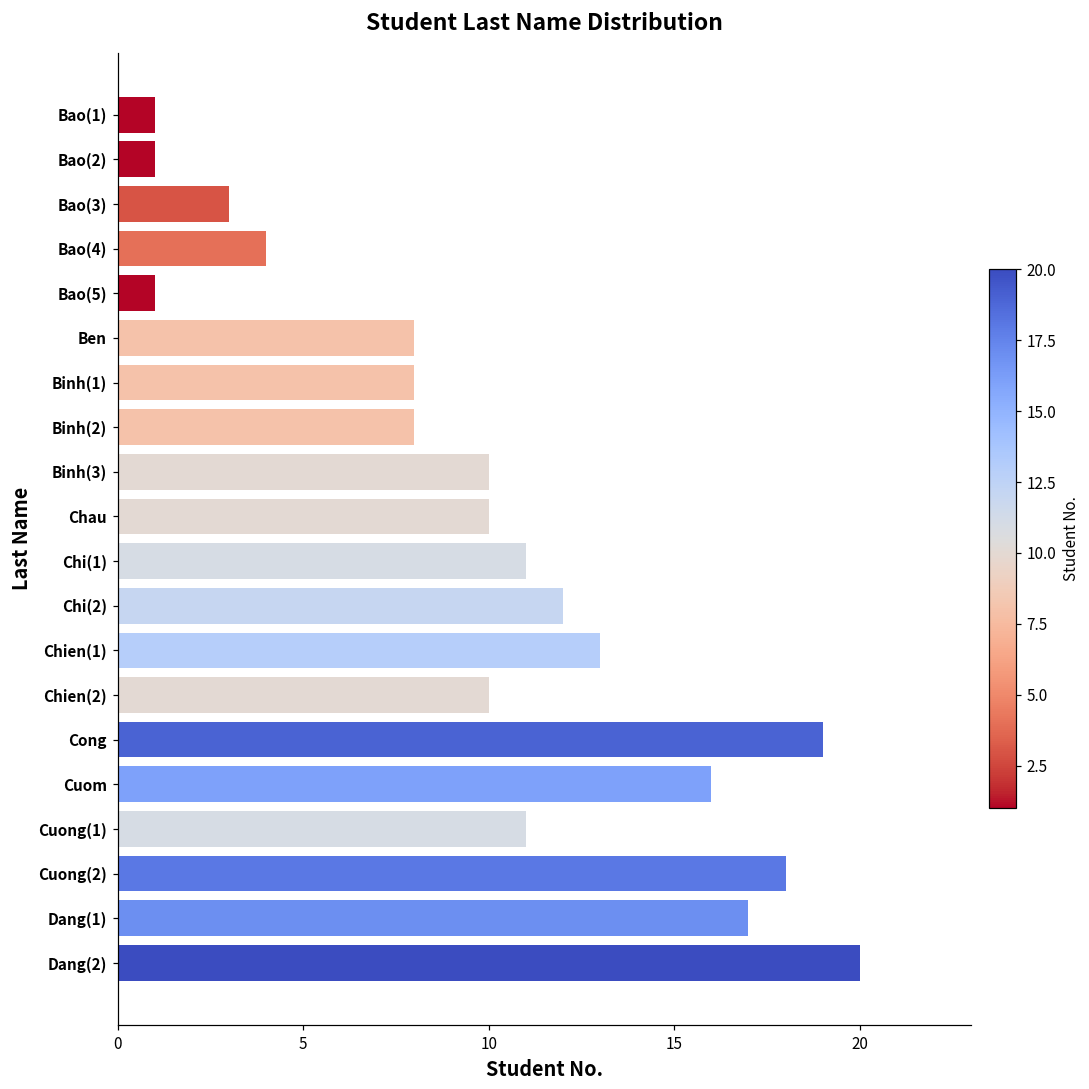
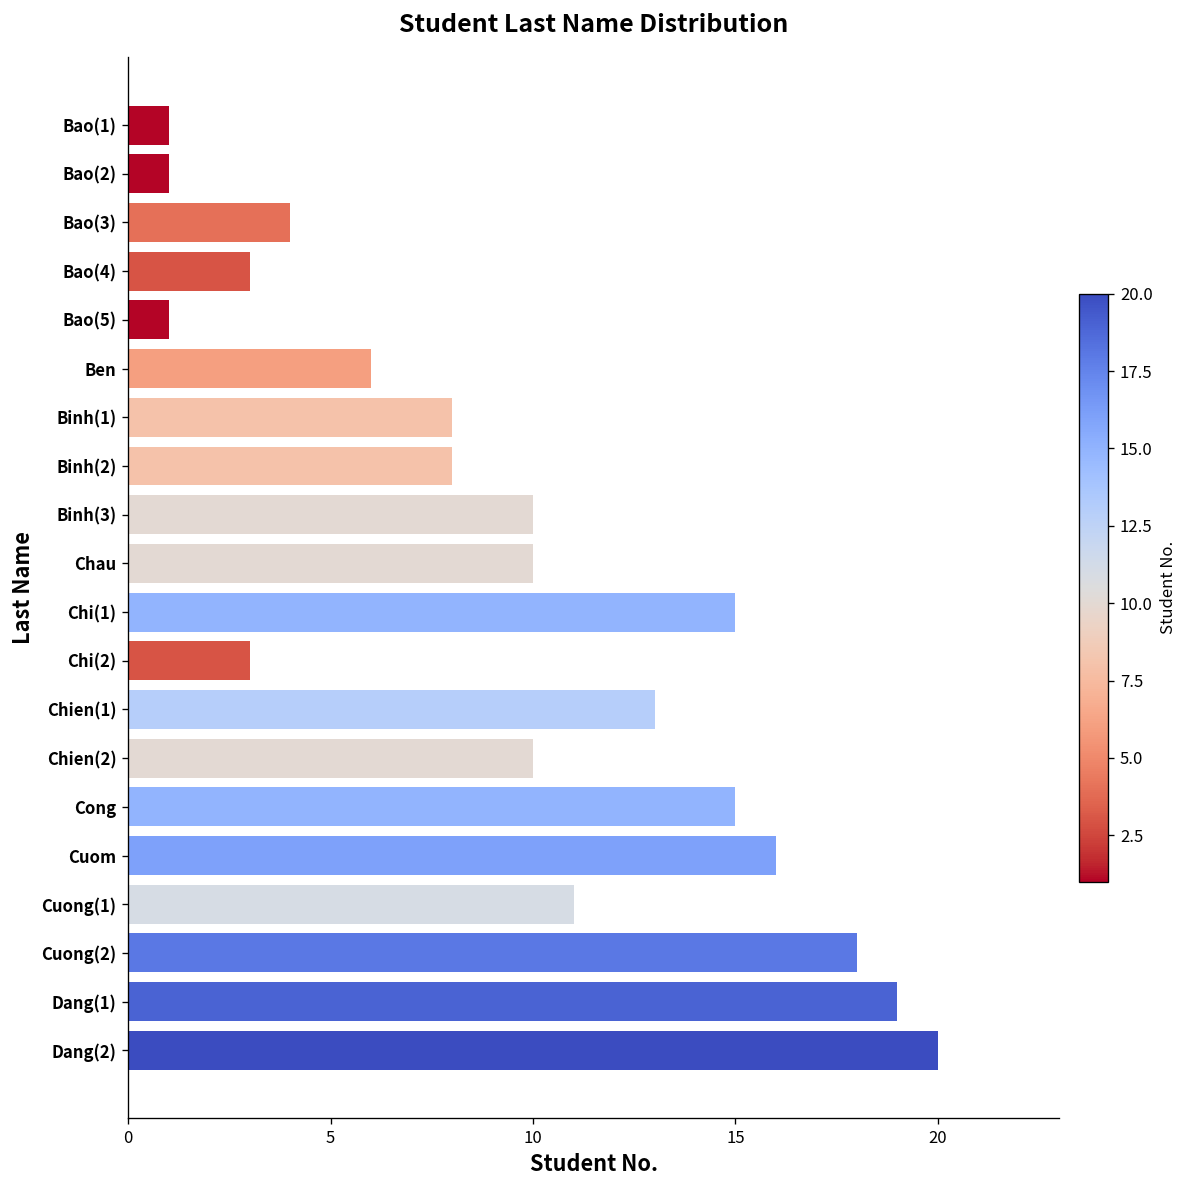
  {
    "Bao(1)": 1,
    "Bao(2)": 1,
-   "Bao(3)": 3,
-   "Bao(4)": 4,
+   "Bao(3)": 4,
+   "Bao(4)": 3,
    "Bao(5)": 1,
-   "Ben": 8,
+   "Ben": 6,
    "Binh(1)": 8,
    "Binh(2)": 8,
    "Binh(3)": 10,
    "Chau": 10,
-   "Chi(1)": 11,
-   "Chi(2)": 12,
+   "Chi(1)": 15,
+   "Chi(2)": 3,
    "Chien(1)": 13,
    "Chien(2)": 10,
-   "Cong": 19,
+   "Cong": 15,
    "Cuom": 16,
    "Cuong(1)": 11,
    "Cuong(2)": 18,
-   "Dang(1)": 17,
+   "Dang(1)": 19,
    "Dang(2)": 20
  }
